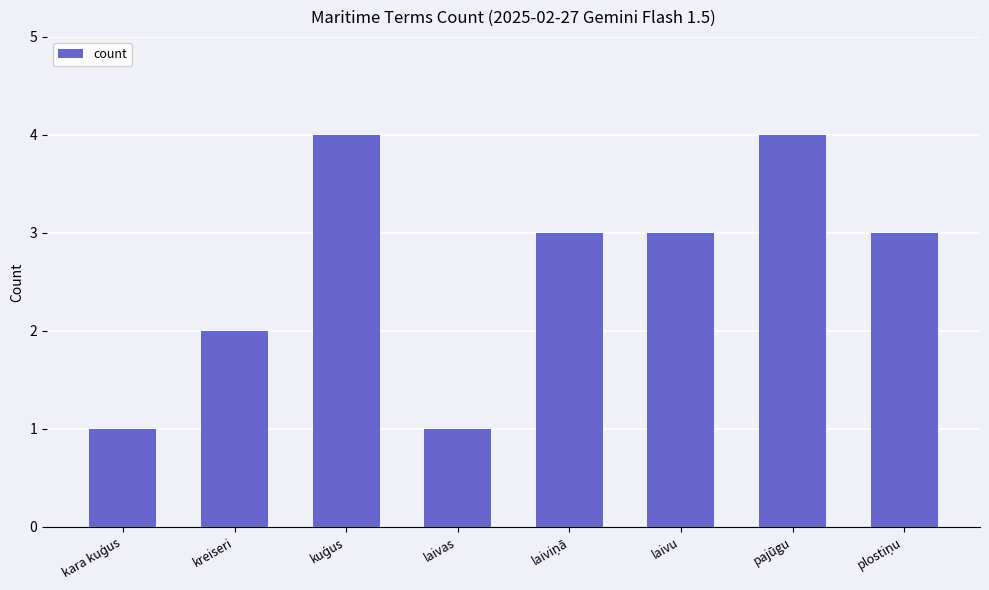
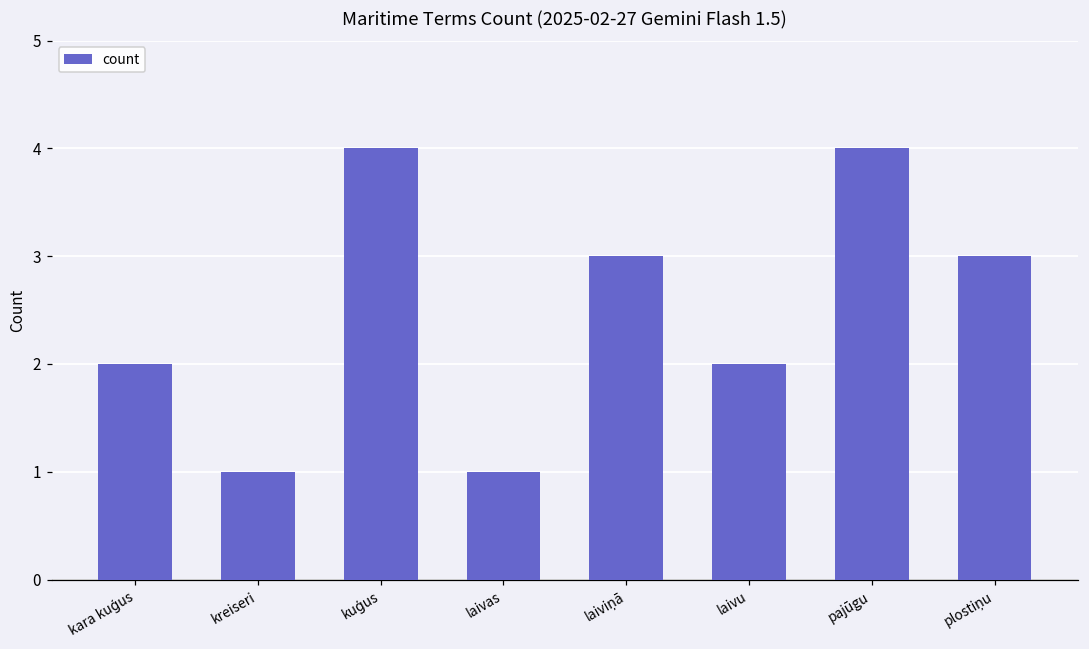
  {
-   "kara kuģus": 1,
-   "kreiseri": 2,
+   "kara kuģus": 2,
+   "kreiseri": 1,
    "kuģus": 4,
    "laivas": 1,
    "laiviņā": 3,
-   "laivu": 3,
+   "laivu": 2,
    "pajūgu": 4,
    "plostiņu": 3
  }
